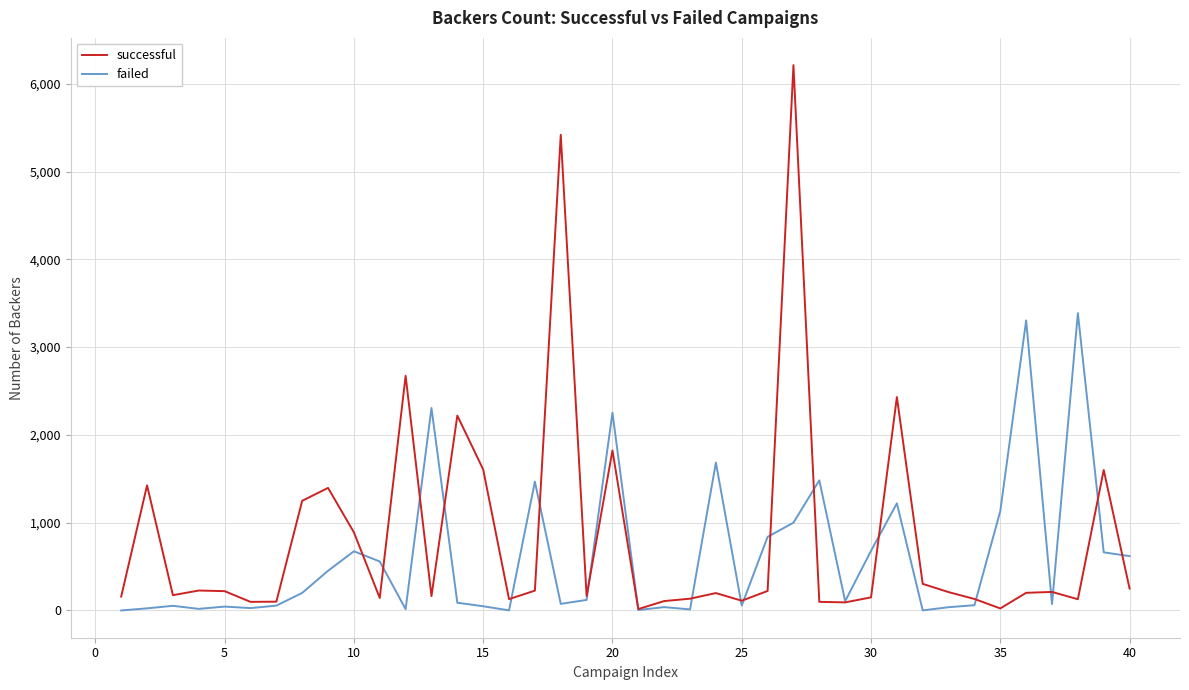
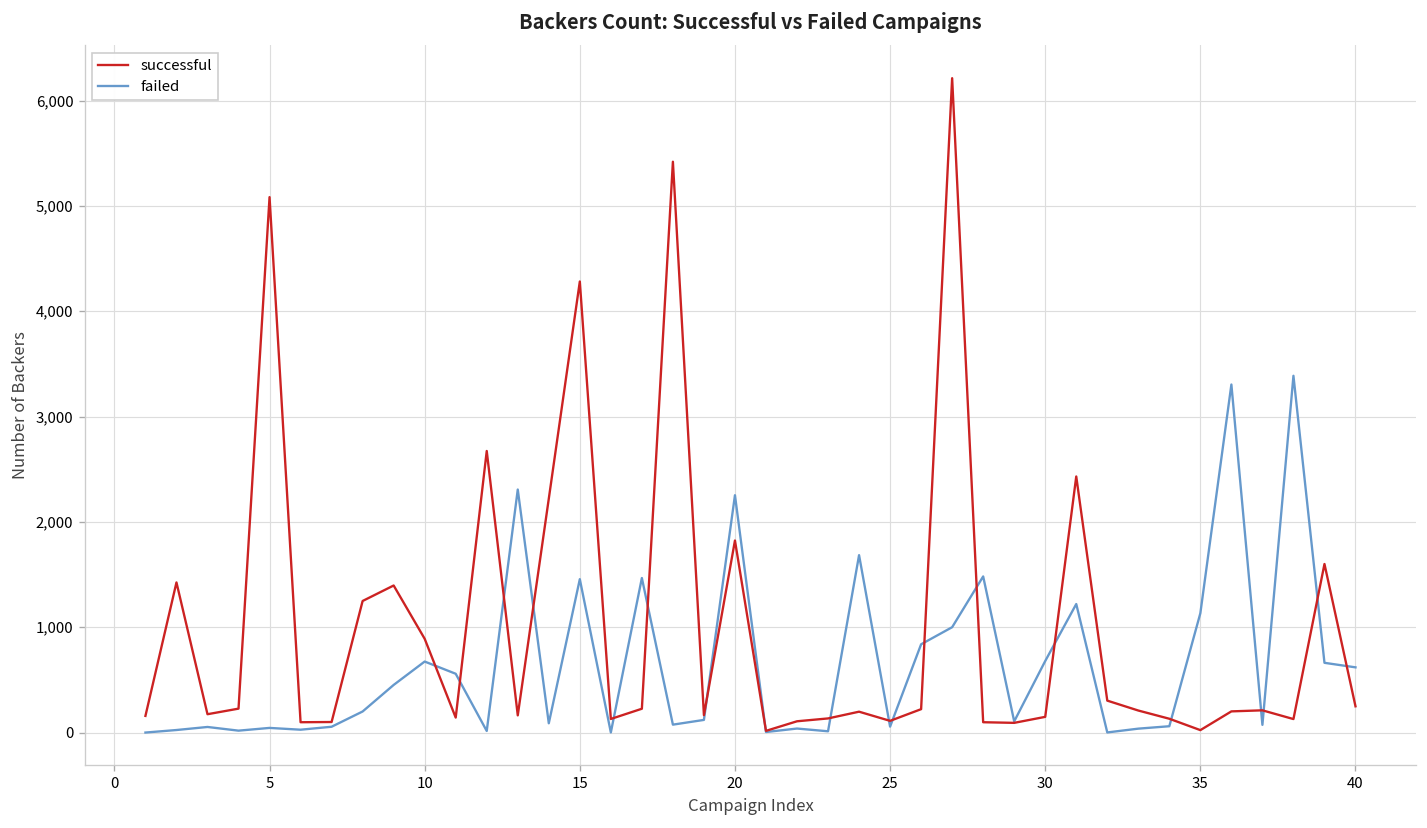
  {
    "successful": {
-     "5": "200",
+     "5": "5,100",
      "10": "900",
-     "15": "1,600",
+     "15": "4,300",
      "20": "1,800",
      "25": "100",
      "30": "100",
      "35": "0",
      "40": "200"
    },
    "failed": {
      "5": "0",
      "10": "700",
-     "15": "0",
+     "15": "1,500",
      "20": "2,300",
      "25": "100",
      "30": "700",
      "35": "1,100",
      "40": "600"
    }
  }
